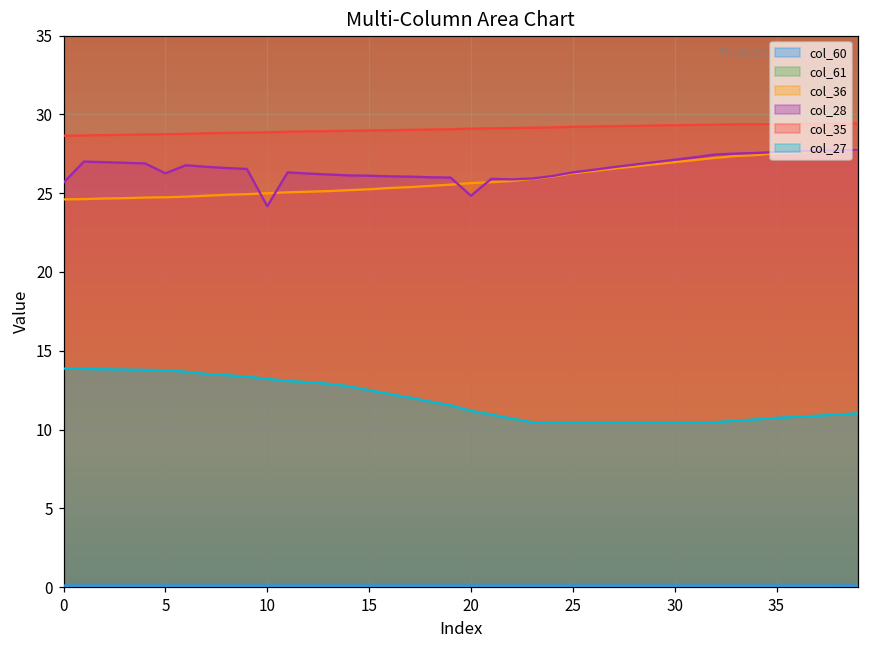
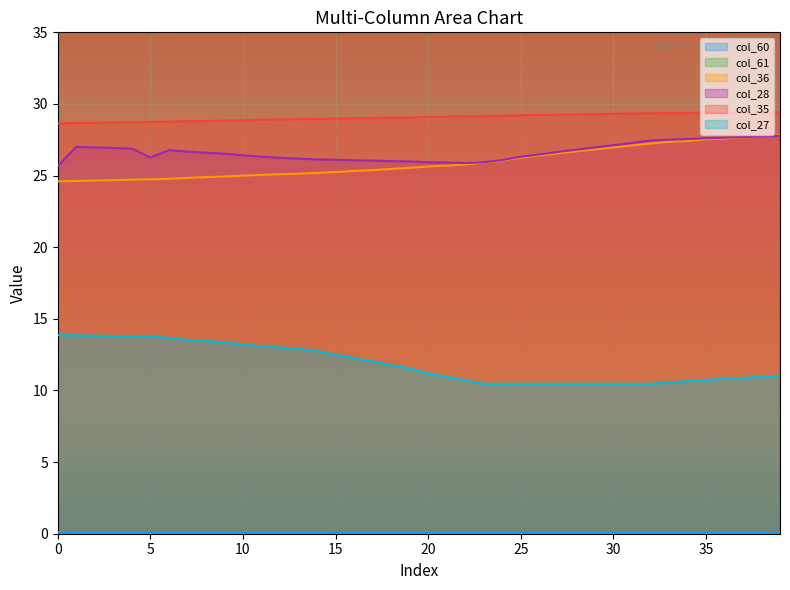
  {
    "col_28": {
      "0": 25.7,
      "5": 26.3,
-     "10": 24.2,
+     "10": 26.4,
      "15": 26.1,
-     "20": 24.8
+     "20": 25.9
    }
  }
